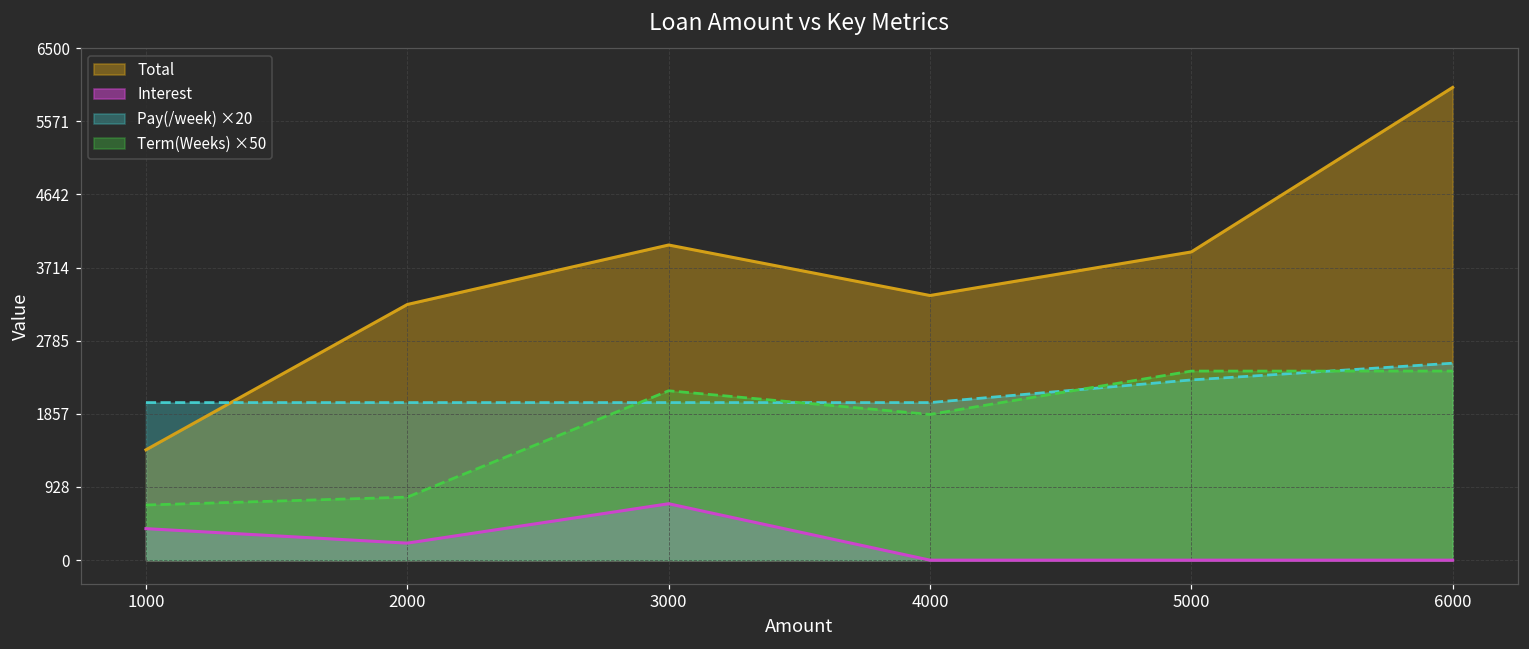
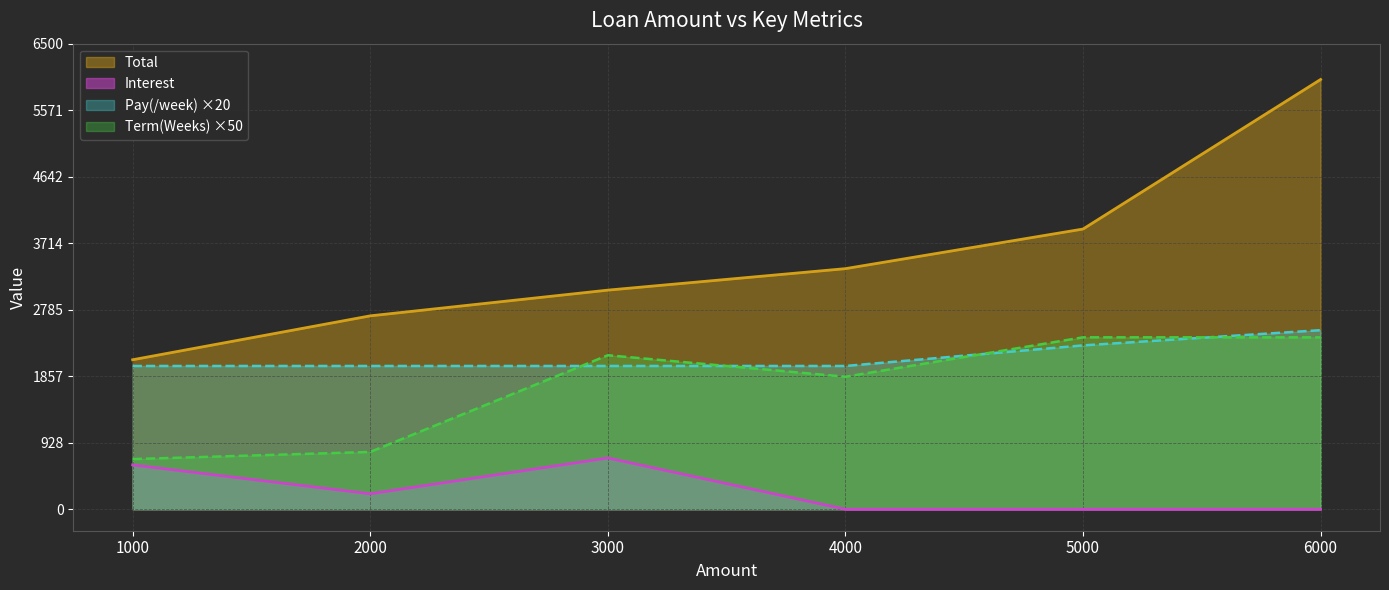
  {
    "Total": {
-     "1000": 1400,
-     "2000": 3200,
-     "3000": 4000,
+     "1000": 2100,
+     "2000": 2700,
+     "3000": 3100,
      "4000": 3400,
      "5000": 3900,
      "6000": 6000
    },
    "Interest": {
-     "1000": 400,
+     "1000": 600,
      "2000": 200,
      "3000": 700,
      "4000": 0,
      "5000": 0,
      "6000": 0
    },
    "Pay(/week) ×20": {
      "1000": 2000,
      "2000": 2000,
      "3000": 2000,
      "4000": 2000,
      "5000": 2300,
      "6000": 2500
    },
    "Term(Weeks) ×50": {
      "1000": 700,
      "2000": 800,
      "3000": 2200,
      "4000": 1900,
      "5000": 2400,
      "6000": 2400
    }
  }
